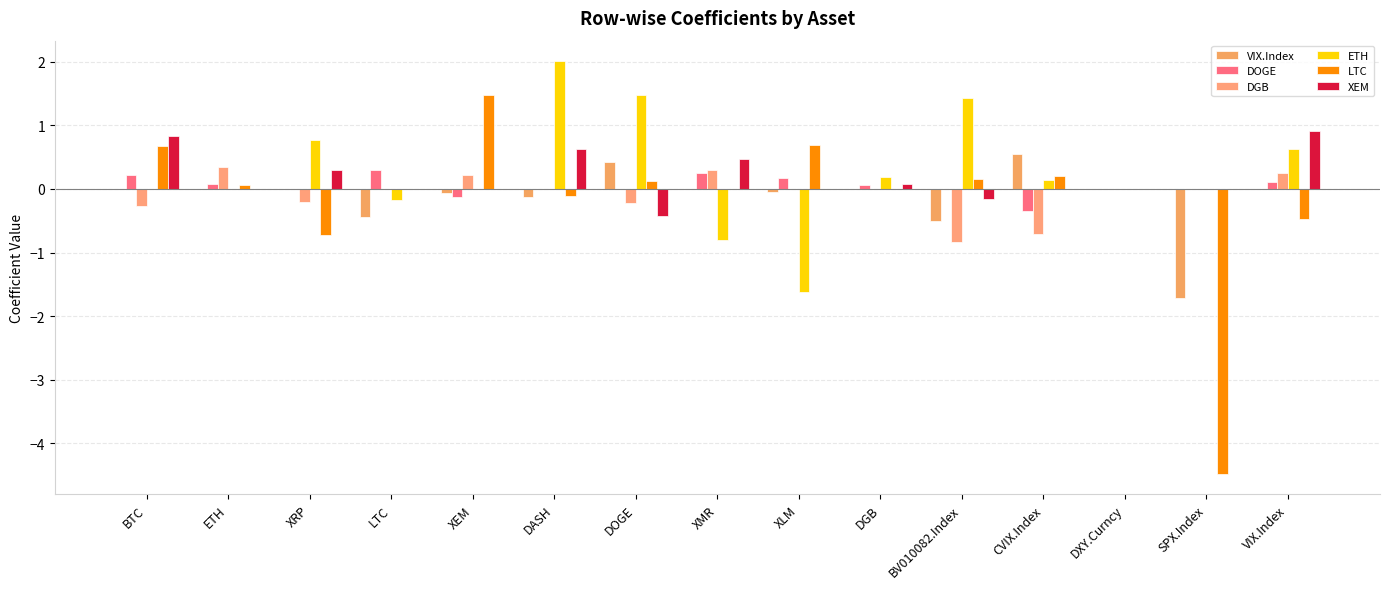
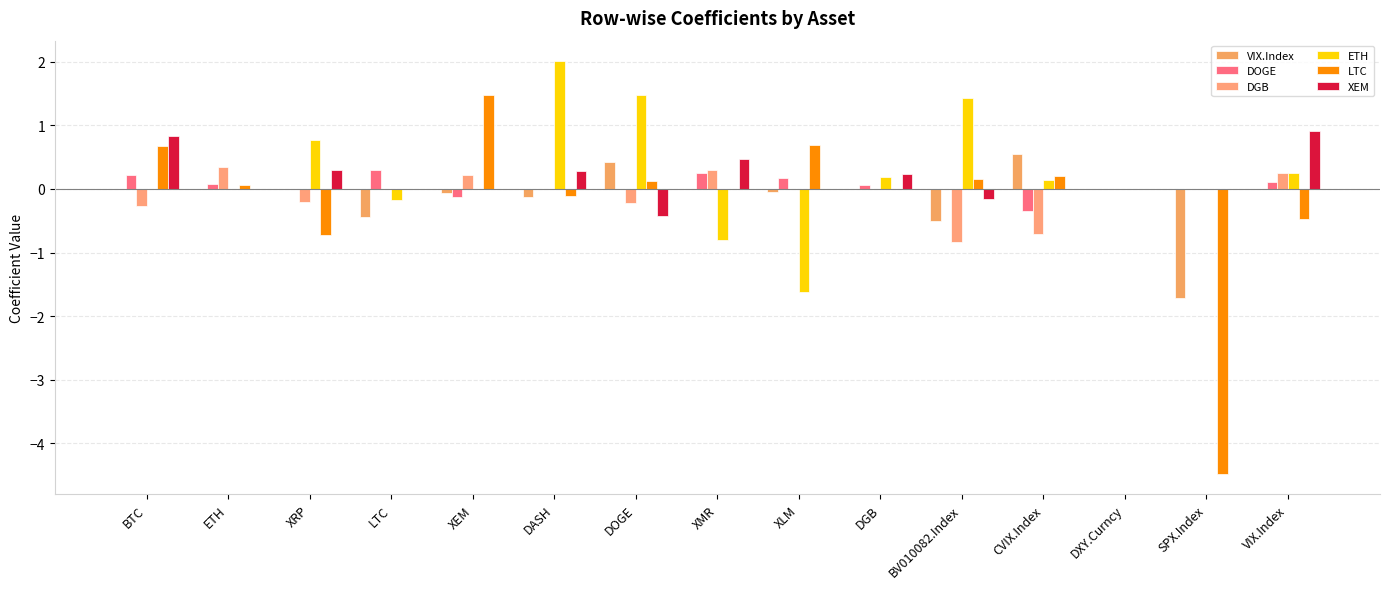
  {
    "ETH": {
      "BTC": 0.0,
      "ETH": 0.0,
      "XRP": 0.8,
      "LTC": -0.2,
      "XEM": 0.0,
      "DASH": 2.0,
      "DOGE": 1.5,
      "XMR": -0.8,
      "XLM": -1.6,
      "DGB": 0.2,
      "BV010082.Index": 1.4,
      "CVIX.Index": 0.1,
      "DXY.Curncy": 0.0,
      "SPX.Index": 0.0,
-     "VIX.Index": 0.6
+     "VIX.Index": 0.3
    },
    "LTC": {
      "BTC": 0.7,
      "ETH": 0.1,
      "XRP": -0.7,
      "LTC": 0.0,
      "XEM": 1.5,
      "DASH": -0.1,
      "DOGE": 0.1,
      "XLM": 0.7,
      "DGB": 0.0,
      "BV010082.Index": 0.2,
      "CVIX.Index": 0.2,
      "DXY.Curncy": 0.0,
      "SPX.Index": -4.5,
      "VIX.Index": -0.5
    },
    "XEM": {
      "BTC": 0.8,
      "ETH": 0.0,
      "XRP": 0.3,
      "LTC": 0.0,
      "XEM": 0.0,
-     "DASH": 0.6,
+     "DASH": 0.3,
      "DOGE": -0.4,
      "XMR": 0.5,
      "XLM": 0.0,
-     "DGB": 0.1,
+     "DGB": 0.2,
      "BV010082.Index": -0.2,
      "CVIX.Index": 0.0,
      "DXY.Curncy": 0.0,
      "SPX.Index": 0.0,
      "VIX.Index": 0.9
    }
  }
